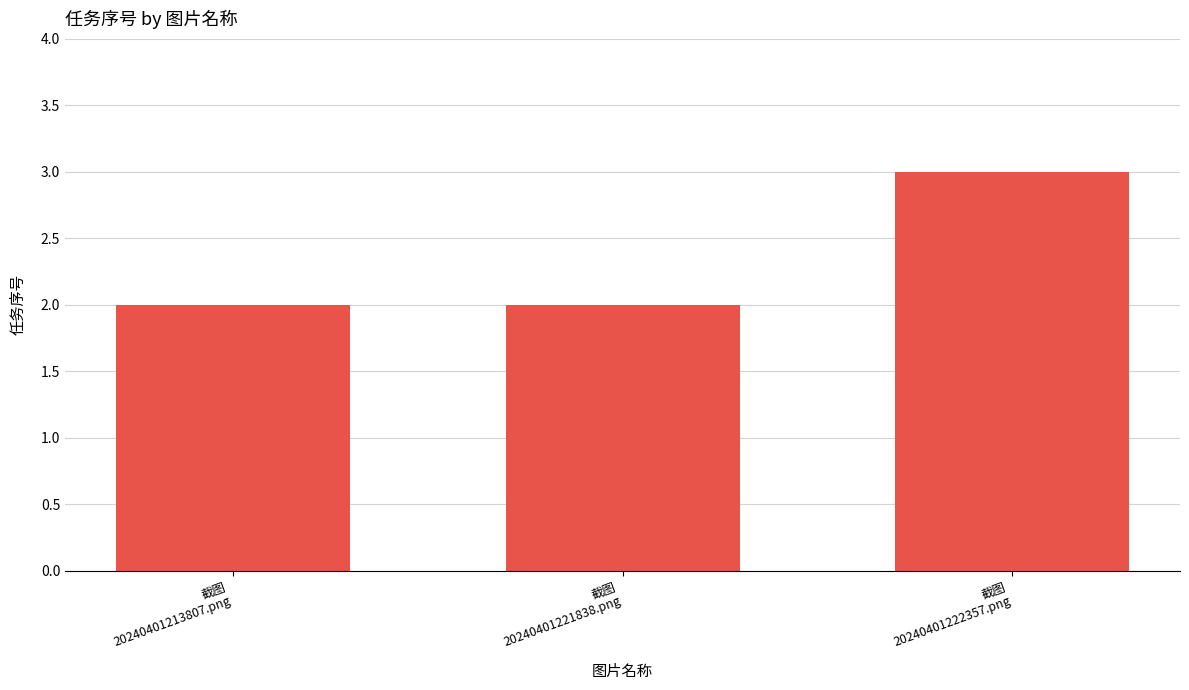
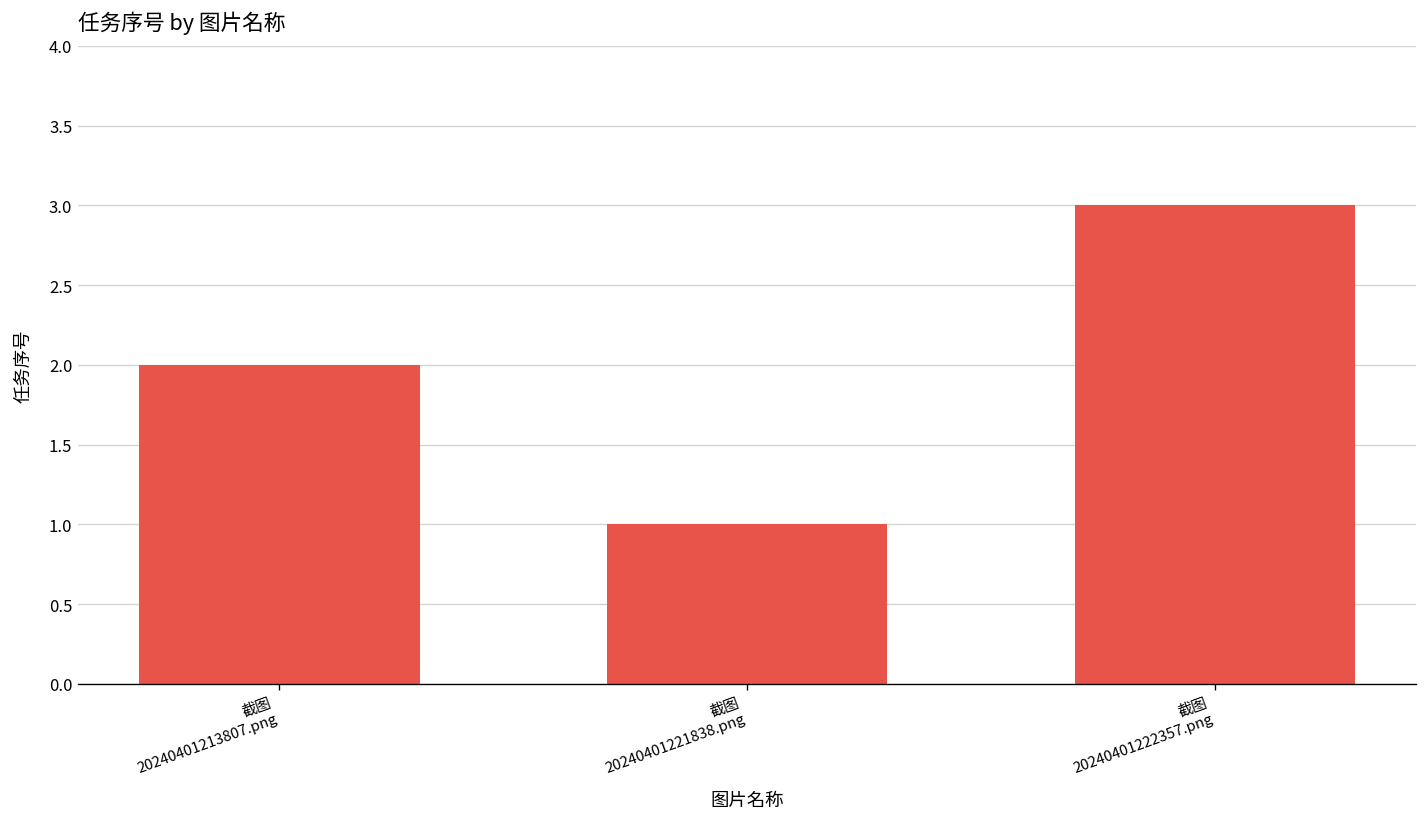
  {
    "截图 20240401213807.png": 2,
-   "截图 20240401221838.png": 2,
+   "截图 20240401221838.png": 1,
    "截图 20240401222357.png": 3
  }
